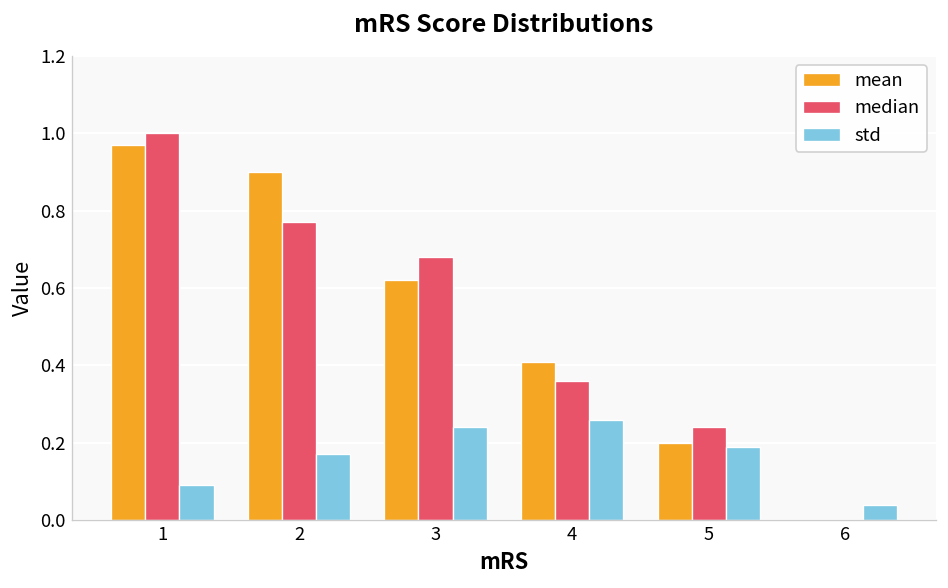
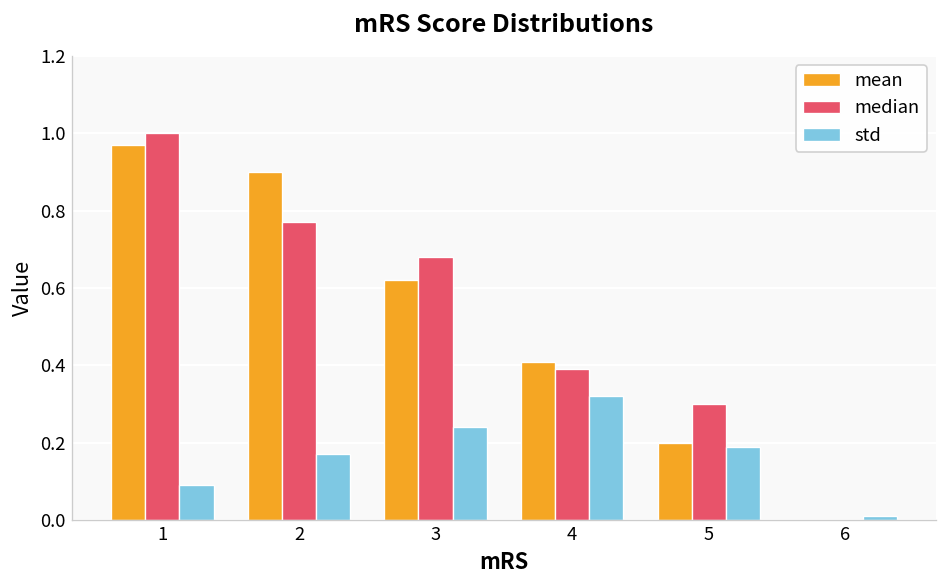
  {
    "mean": {
      "1": 0.97,
      "2": 0.90,
      "3": 0.62,
      "4": 0.41,
      "5": 0.20,
      "6": 0.00
    },
    "median": {
      "1": 1.00,
      "2": 0.77,
      "3": 0.68,
-     "4": 0.36,
-     "5": 0.24,
+     "4": 0.39,
+     "5": 0.30,
      "6": 0.00
    },
    "std": {
      "1": 0.09,
      "2": 0.17,
      "3": 0.24,
-     "4": 0.26,
+     "4": 0.32,
      "5": 0.19,
-     "6": 0.04
+     "6": 0.01
    }
  }
